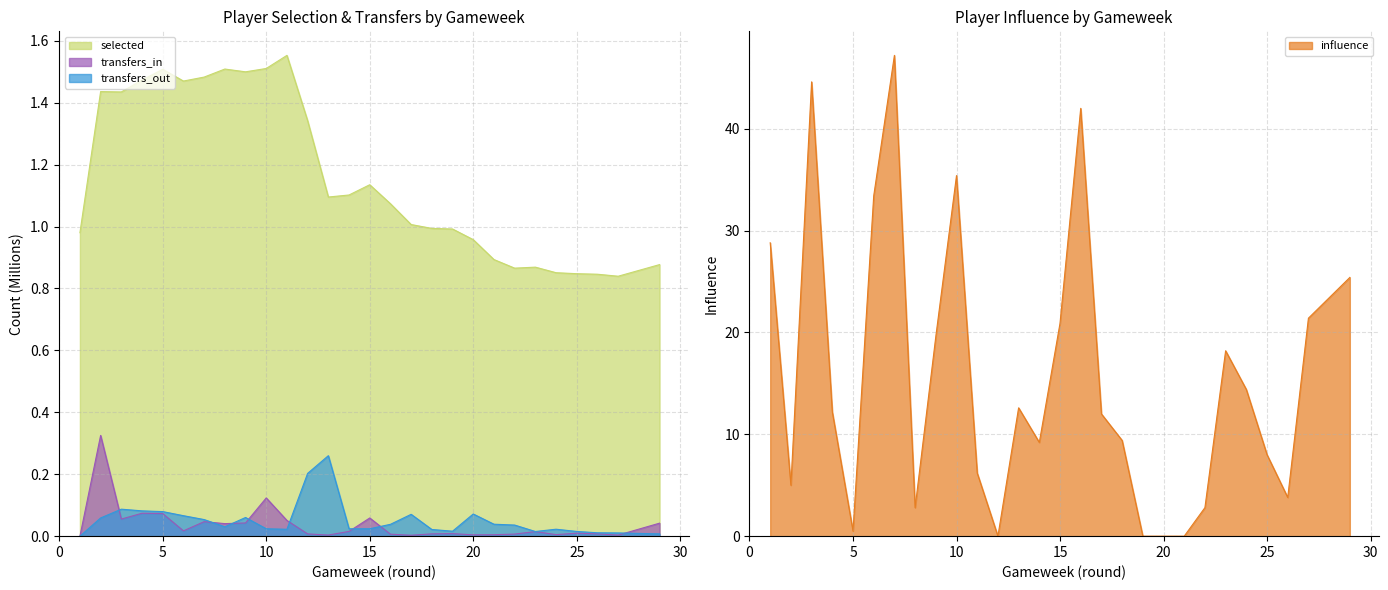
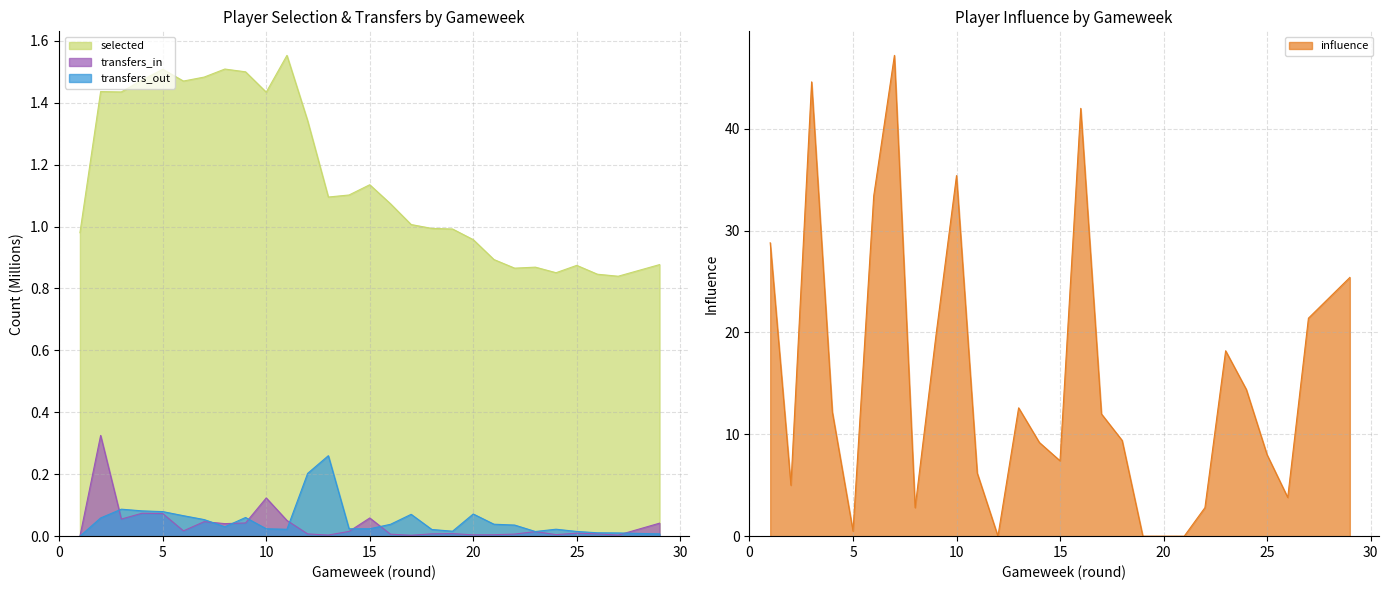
  {
    "Player Selection & Transfers by Gameweek": {
      "selected": {
-       "10": 1.51,
+       "10": 1.43,
        "15": 1.14,
        "20": 0.96,
-       "25": 0.85
+       "25": 0.87
      },
      "transfers_in": {
        "10": 0.12,
        "15": 0.06,
        "20": 0.00
      },
      "transfers_out": {
        "10": 0.02,
        "15": 0.02,
        "20": 0.07
      }
    },
    "Player Influence by Gameweek": {
      "5": 0.5,
      "10": 35.4,
-     "15": 20.9,
+     "15": 7.4,
      "20": 0.0,
      "25": 8.0
    }
  }
